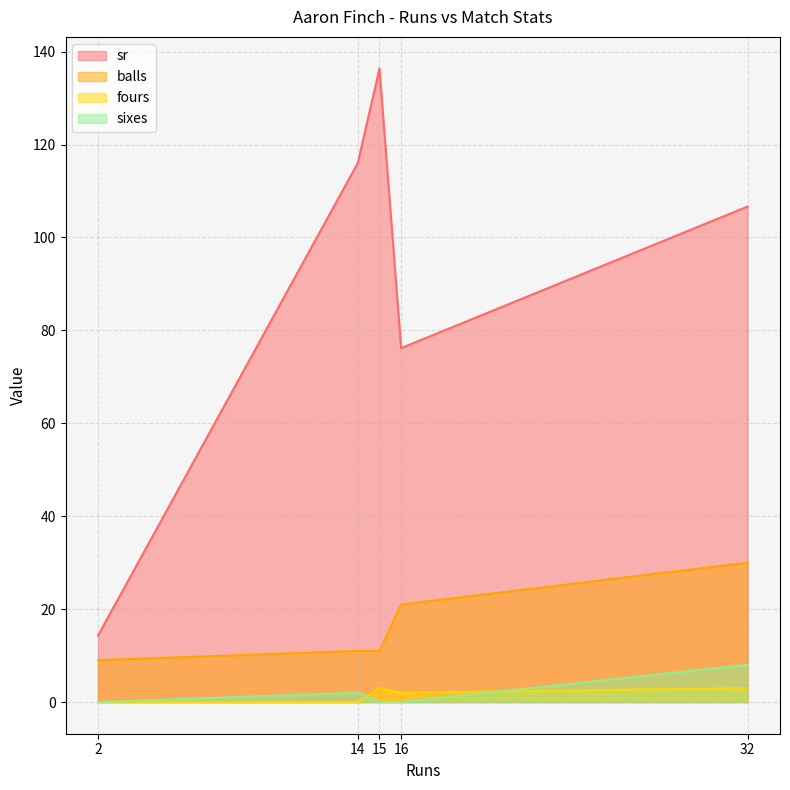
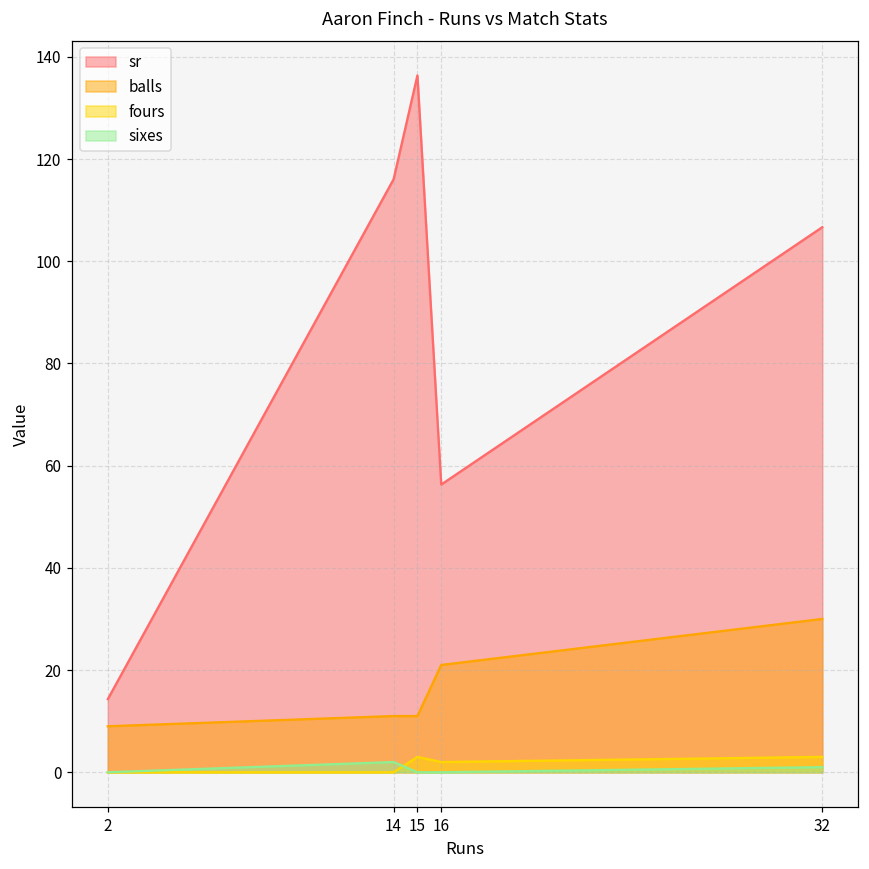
  {
    "sr": {
      "2": 14,
      "14": 116,
      "15": 136,
-     "16": 76,
+     "16": 56,
      "32": 107
    },
    "sixes": {
      "14": 2,
      "15": 0,
      "16": 0,
-     "32": 8
+     "32": 1
    }
  }
